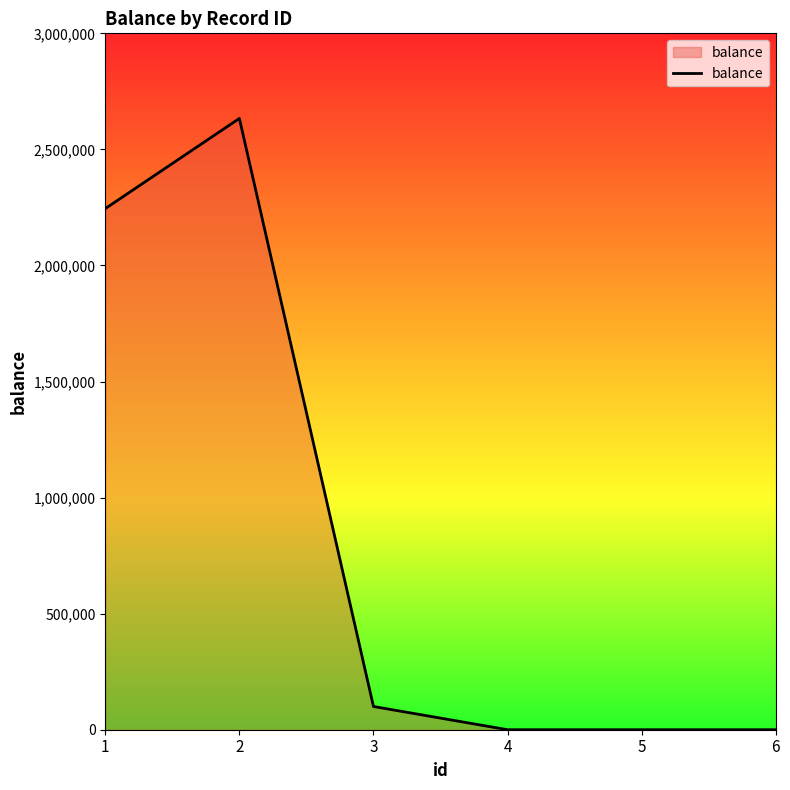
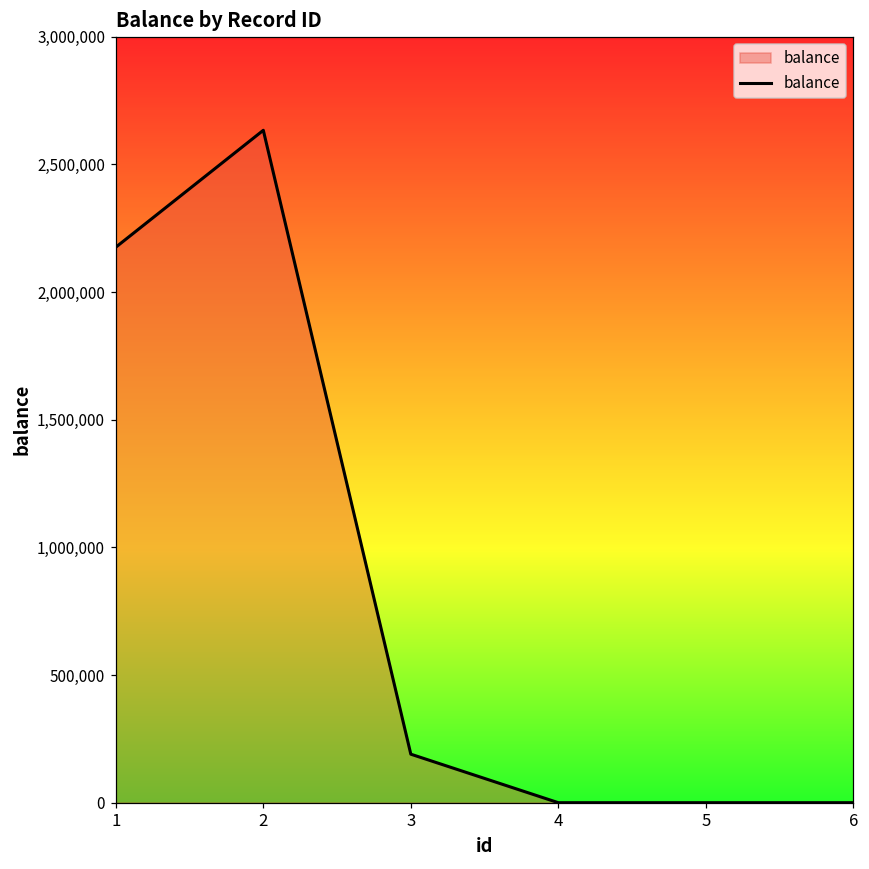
  {
-   "1": "2,250,000",
+   "1": "2,180,000",
    "2": "2,630,000",
-   "3": "100,000",
+   "3": "190,000",
    "4": "0",
    "5": "0",
    "6": "0"
  }
